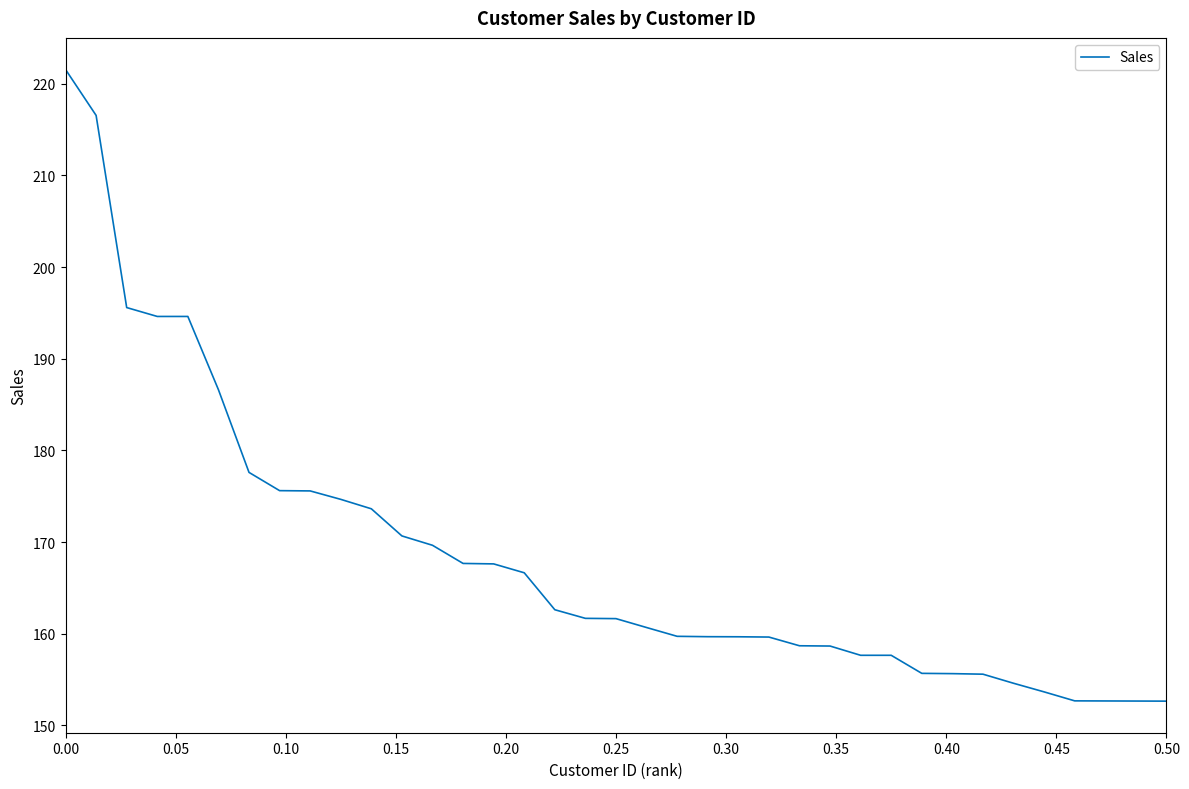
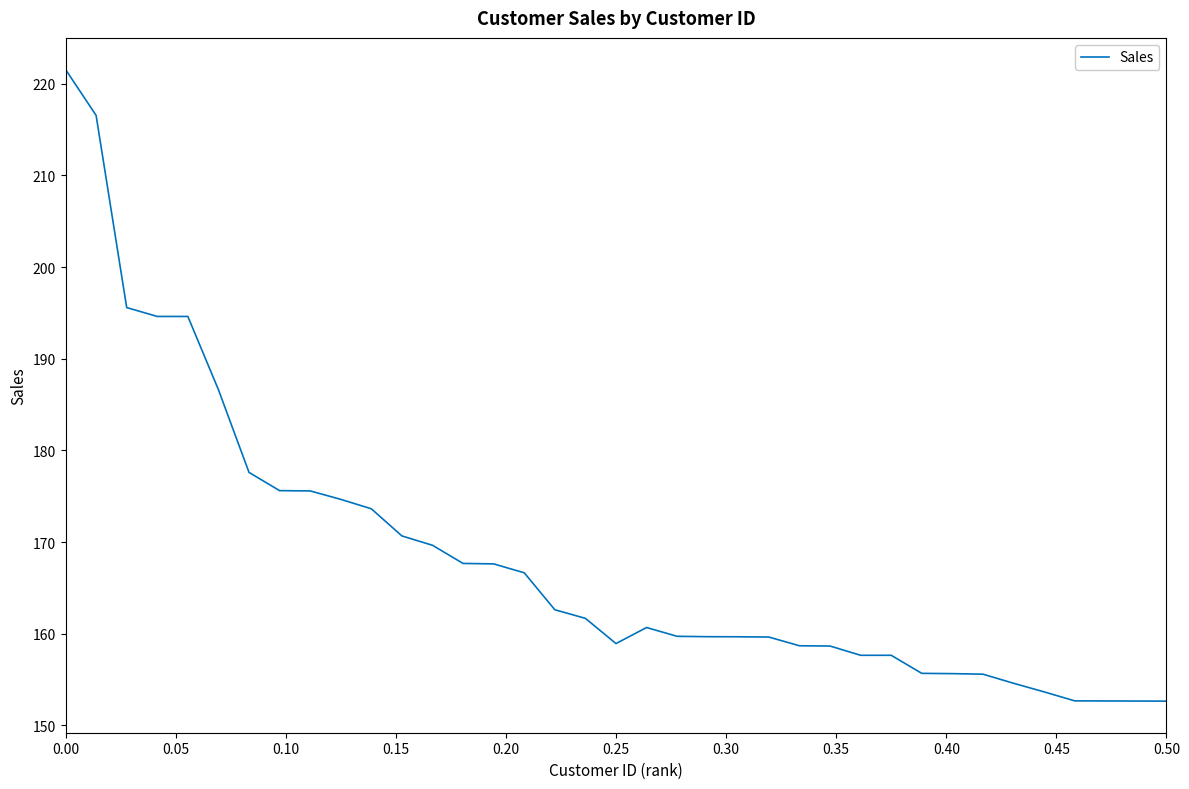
  {
    "0.00": 222,
-   "0.25": 162,
+   "0.25": 159,
    "0.50": 153
  }
